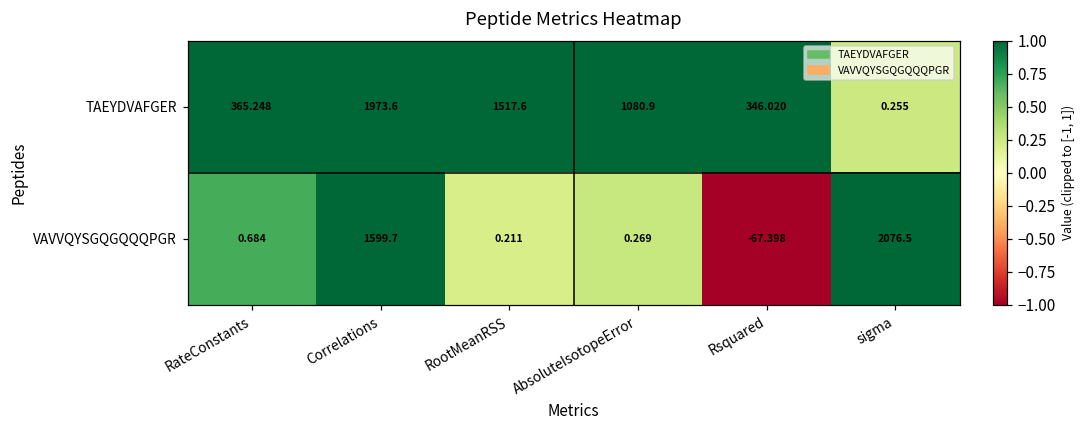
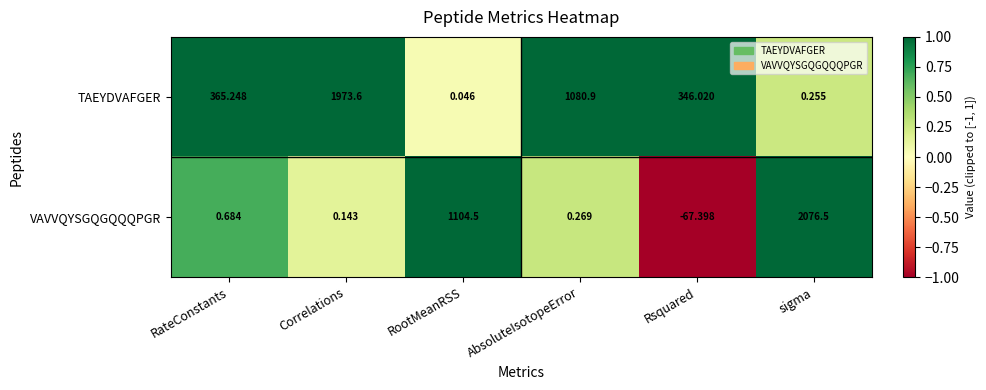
  {
    "TAEYDVAFGER": {
      "RateConstants": 365.248,
      "Correlations": 1973.6,
-     "RootMeanRSS": 1517.6,
+     "RootMeanRSS": 0.046,
      "AbsoluteIsotopeError": 1080.9,
      "Rsquared": 346.020,
      "sigma": 0.255
    },
    "VAVVQYSGQGQQQPGR": {
      "RateConstants": 0.684,
-     "Correlations": 1599.7,
-     "RootMeanRSS": 0.211,
+     "Correlations": 0.143,
+     "RootMeanRSS": 1104.5,
      "AbsoluteIsotopeError": 0.269,
      "Rsquared": -67.398,
      "sigma": 2076.5
    }
  }
